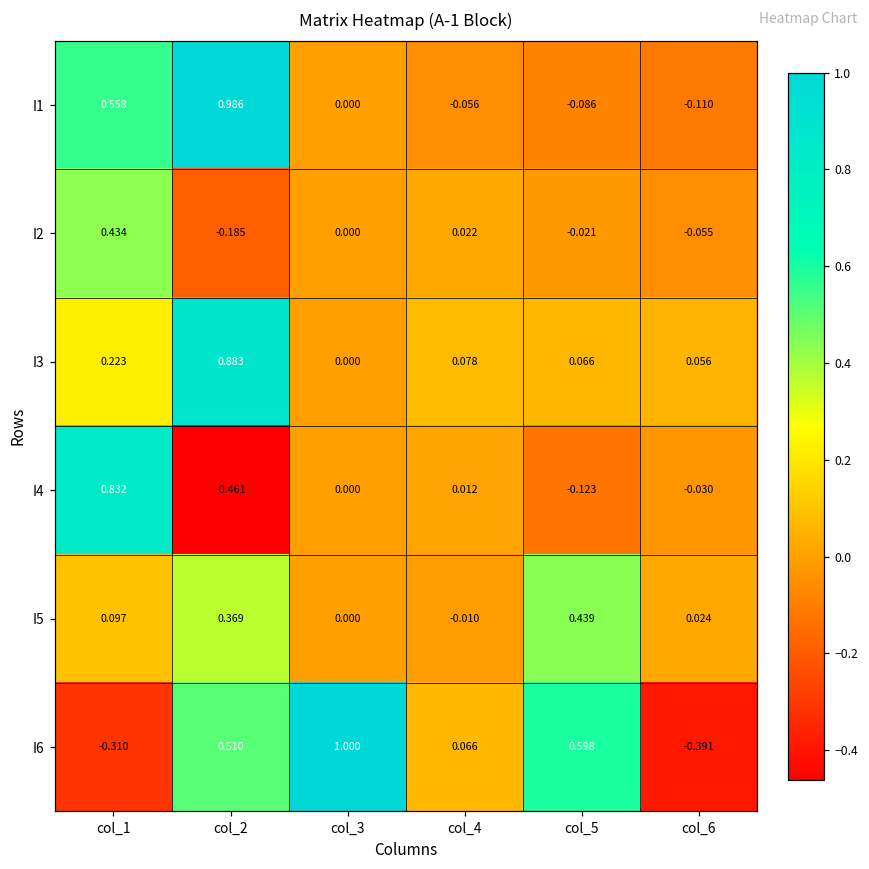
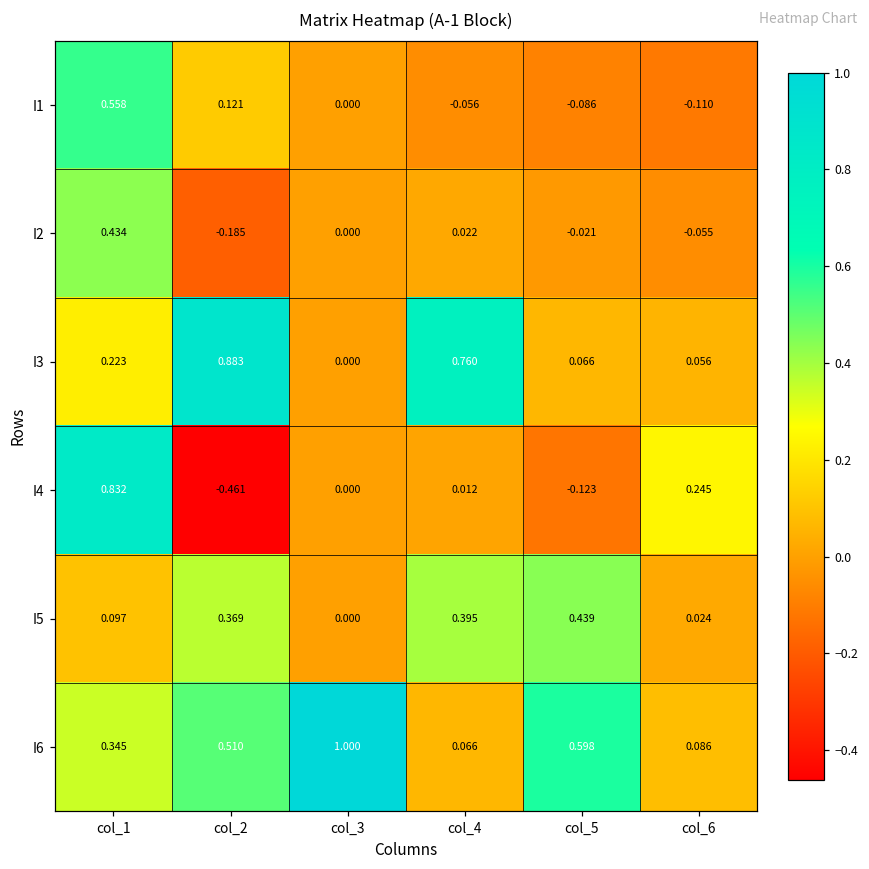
  {
    "I1": {
      "col_1": 0.558,
-     "col_2": 0.986,
+     "col_2": 0.121,
      "col_3": 0.000,
      "col_4": -0.056,
      "col_5": -0.086,
      "col_6": -0.110
    },
    "I2": {
      "col_1": 0.434,
      "col_2": -0.185,
      "col_3": 0.000,
      "col_4": 0.022,
      "col_5": -0.021,
      "col_6": -0.055
    },
    "I3": {
      "col_1": 0.223,
      "col_2": 0.883,
      "col_3": 0.000,
-     "col_4": 0.078,
+     "col_4": 0.760,
      "col_5": 0.066,
      "col_6": 0.056
    },
    "I4": {
      "col_1": 0.832,
      "col_2": -0.461,
      "col_3": 0.000,
      "col_4": 0.012,
      "col_5": -0.123,
-     "col_6": -0.030
+     "col_6": 0.245
    },
    "I5": {
      "col_1": 0.097,
      "col_2": 0.369,
      "col_3": 0.000,
-     "col_4": -0.010,
+     "col_4": 0.395,
      "col_5": 0.439,
      "col_6": 0.024
    },
    "I6": {
-     "col_1": -0.310,
+     "col_1": 0.345,
      "col_2": 0.510,
      "col_3": 1.000,
      "col_4": 0.066,
      "col_5": 0.598,
-     "col_6": -0.391
+     "col_6": 0.086
    }
  }
